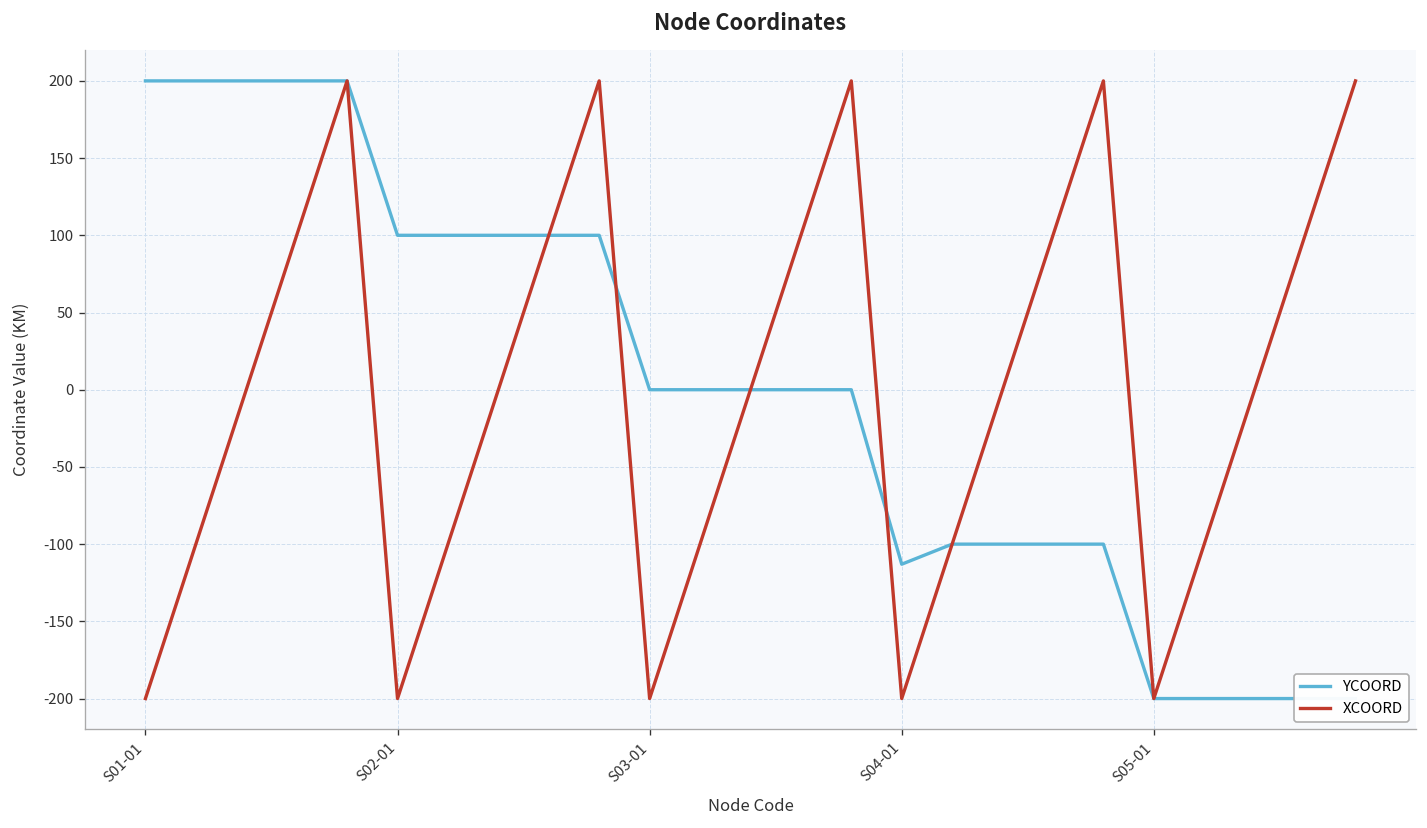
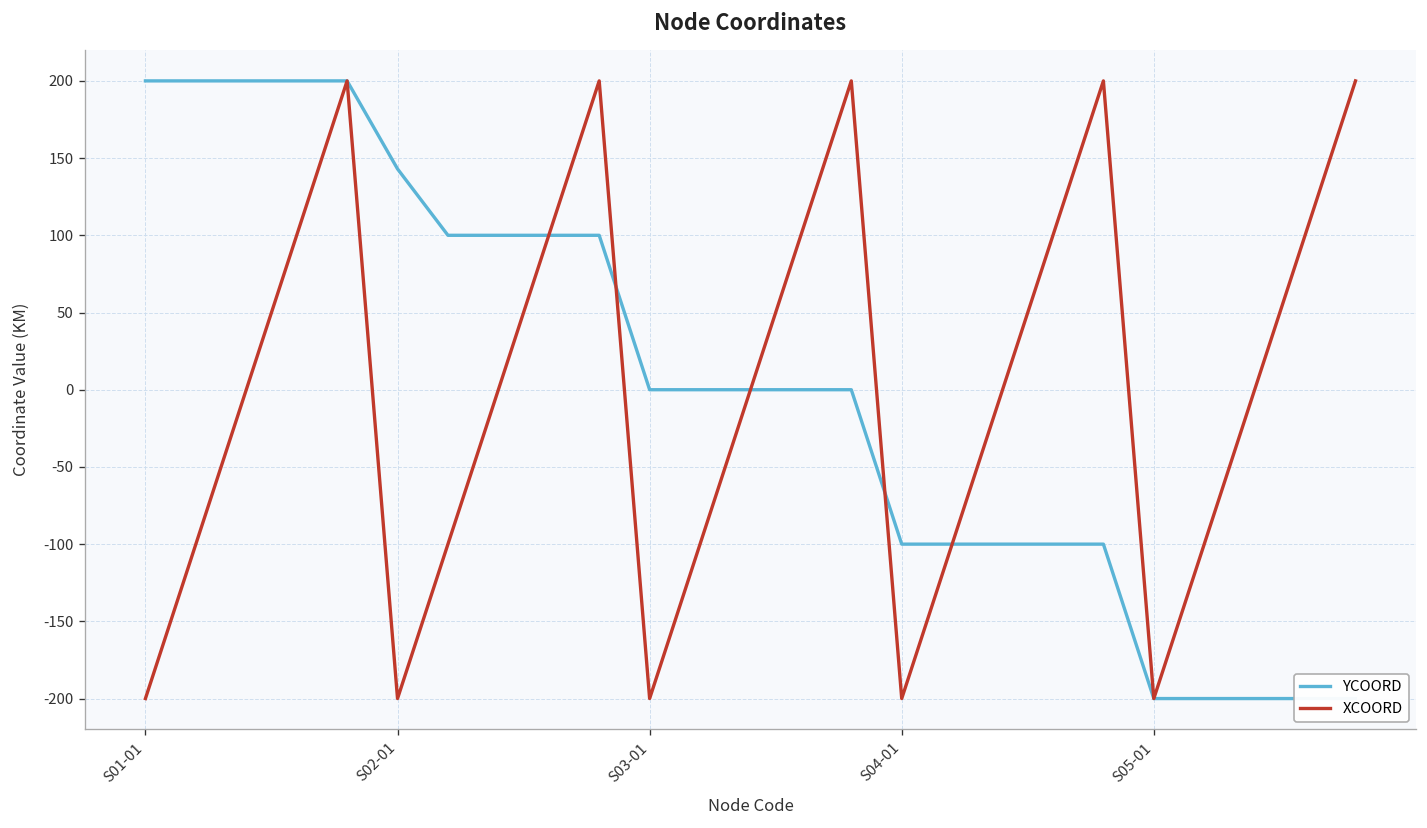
  {
    "YCOORD": {
      "S01-01": 200,
-     "S02-01": 100,
+     "S02-01": 143,
      "S03-01": 0,
-     "S04-01": -113
+     "S04-01": -100
    },
    "XCOORD": {
      "S01-01": -200,
      "S02-01": -200,
      "S03-01": -200,
      "S04-01": -200
    }
  }
